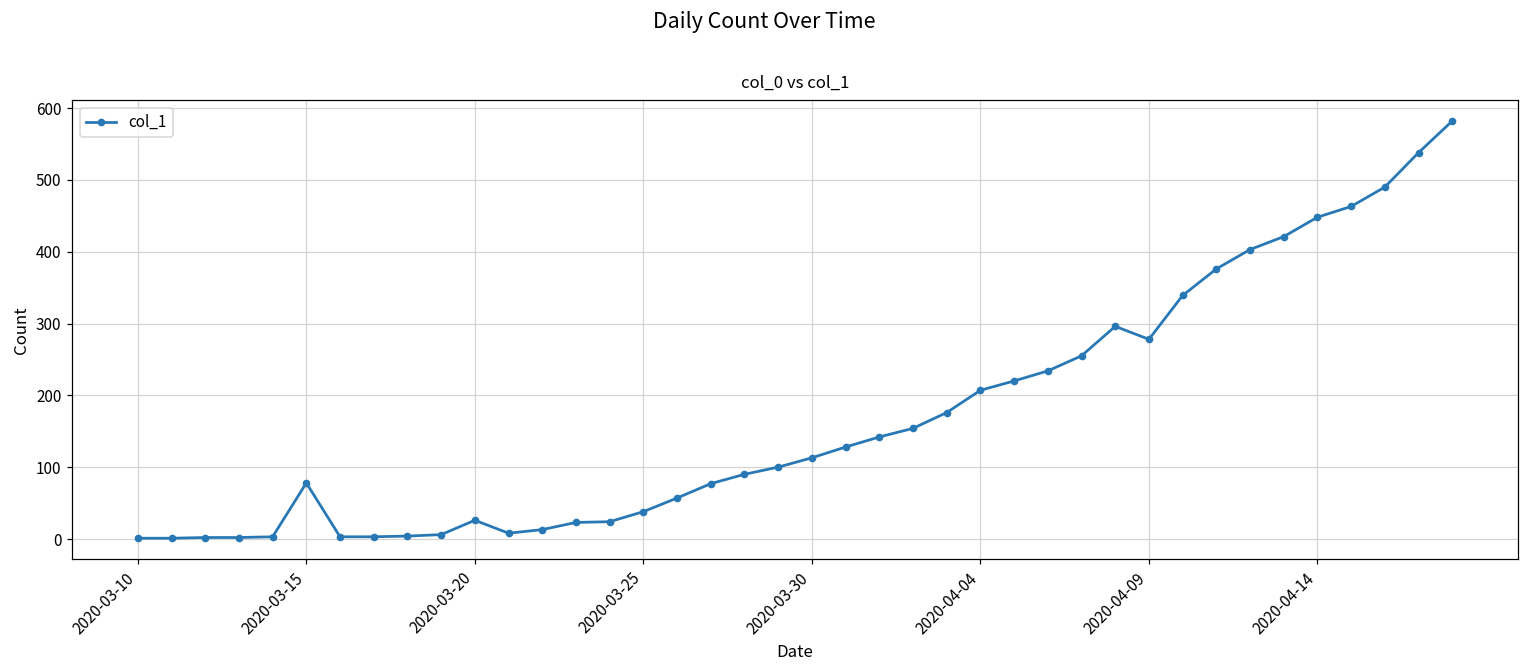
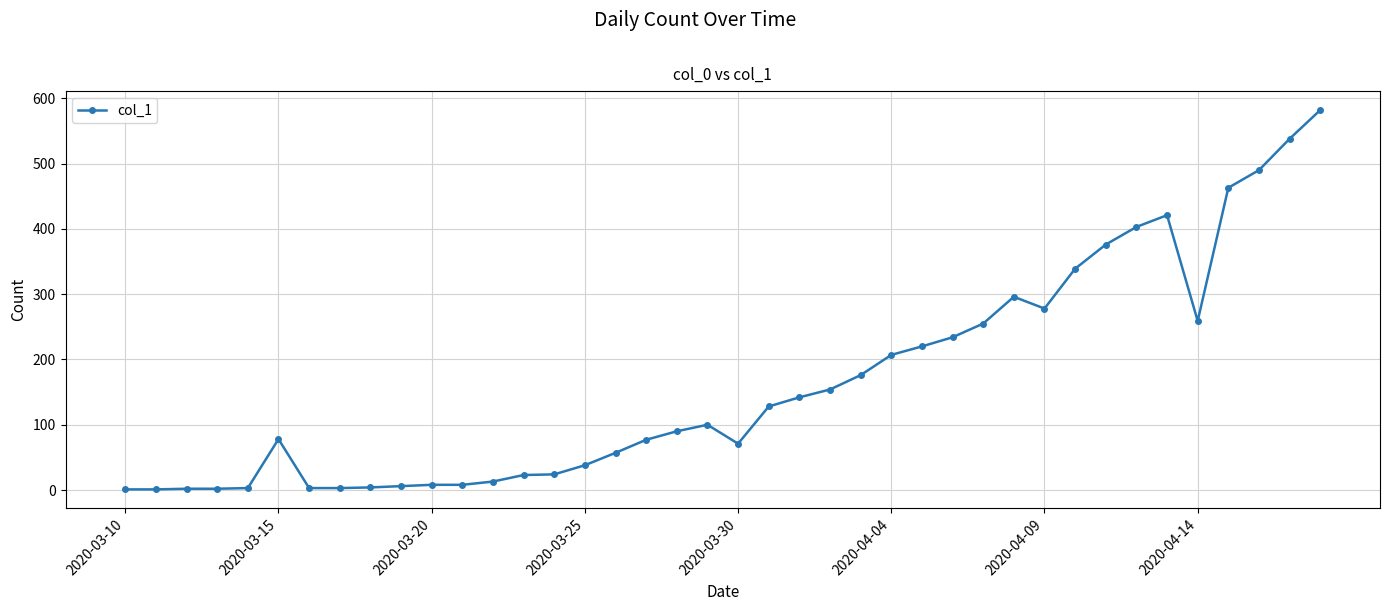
  {
    "2020-03-10": 0,
    "2020-03-15": 80,
-   "2020-03-20": 30,
+   "2020-03-20": 10,
    "2020-03-25": 40,
-   "2020-03-30": 110,
+   "2020-03-30": 70,
    "2020-04-04": 210,
    "2020-04-09": 280,
-   "2020-04-14": 450
+   "2020-04-14": 260
  }
